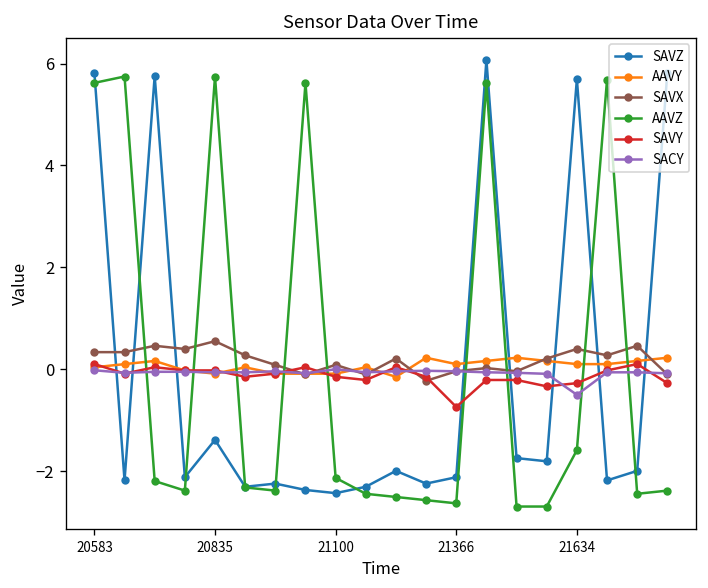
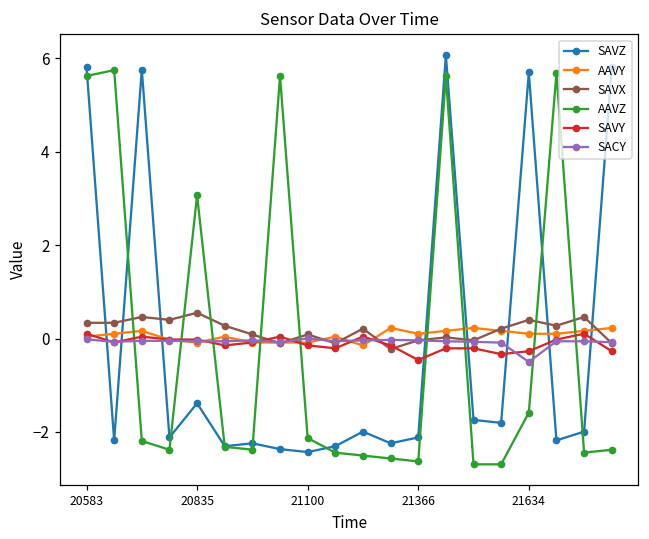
  {
    "SAVZ": {
      "20583": 5.8,
      "20835": -1.4,
      "21100": -2.4,
      "21366": -2.1,
      "21634": 5.7
    },
    "AAVY": {
      "21100": -0.1,
      "21366": 0.1,
      "21634": 0.1
    },
    "SAVX": {
      "20583": 0.3,
      "20835": 0.6,
      "21100": 0.1,
      "21634": 0.4
    },
    "AAVZ": {
      "20583": 5.6,
-     "20835": 5.7,
+     "20835": 3.1,
      "21100": -2.1,
      "21366": -2.6,
      "21634": -1.6
    },
    "SAVY": {
      "20583": 0.1,
      "21100": -0.1,
-     "21366": -0.7,
+     "21366": -0.5,
      "21634": -0.3
    },
    "SACY": {
      "21100": 0.0,
      "21634": -0.5
    }
  }
